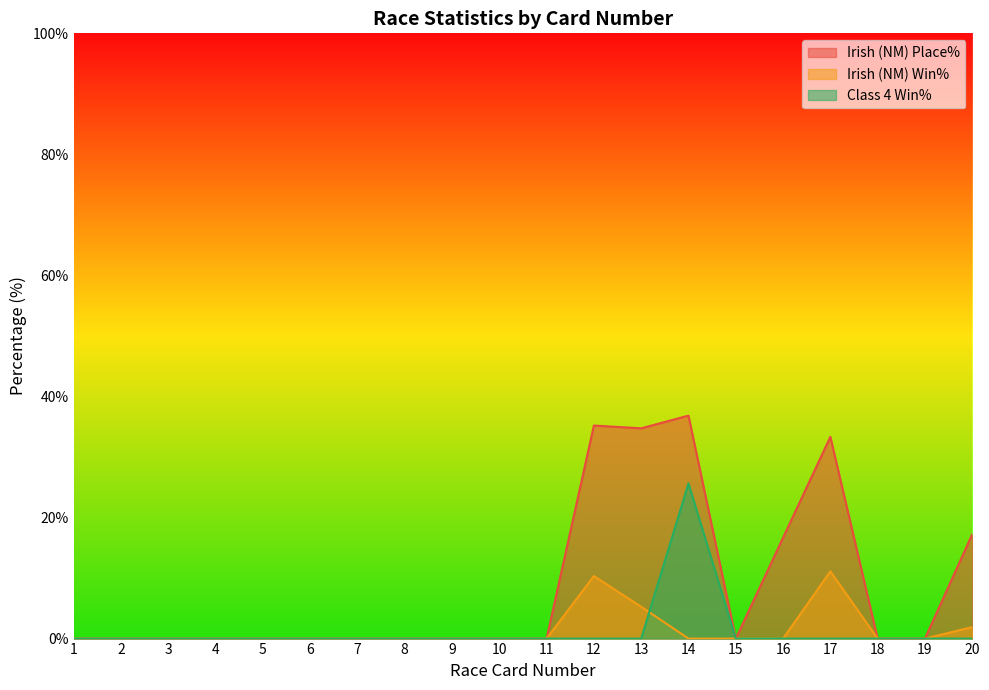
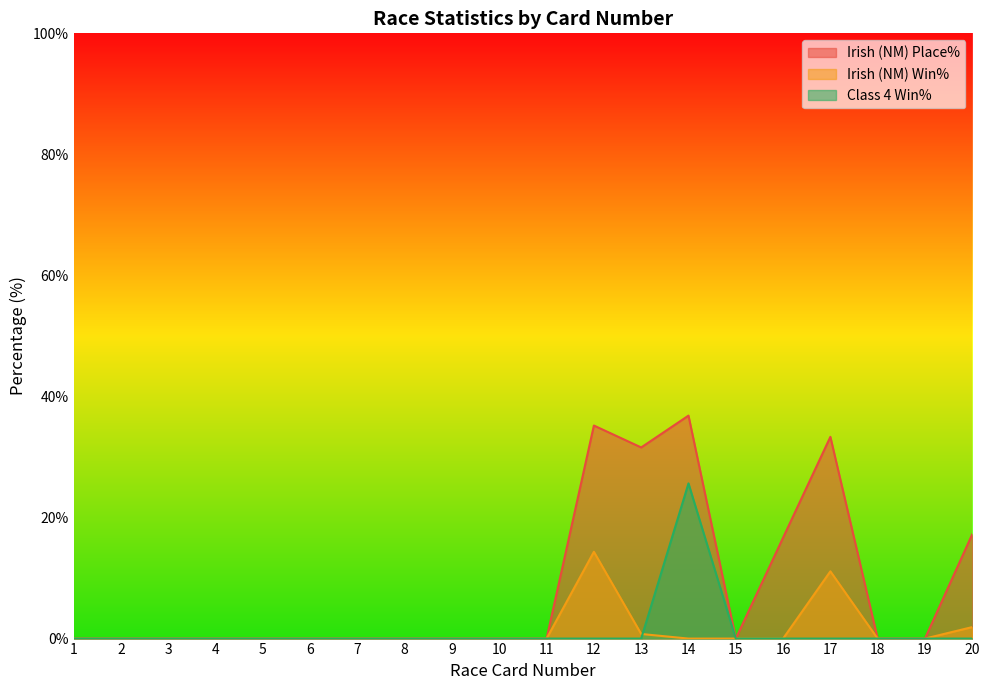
  {
    "Irish (NM) Place%": {
      "12": "35%",
-     "13": "35%",
+     "13": "32%",
      "14": "37%",
      "16": "17%",
      "17": "33%",
      "20": "17%"
    },
    "Irish (NM) Win%": {
-     "12": "10%",
-     "13": "5%",
+     "12": "14%",
+     "13": "1%",
      "14": "0%",
      "17": "11%",
      "20": "2%"
    },
    "Class 4 Win%": {
      "12": "0%",
      "13": "0%",
      "14": "26%",
      "17": "0%",
      "20": "0%"
    }
  }
